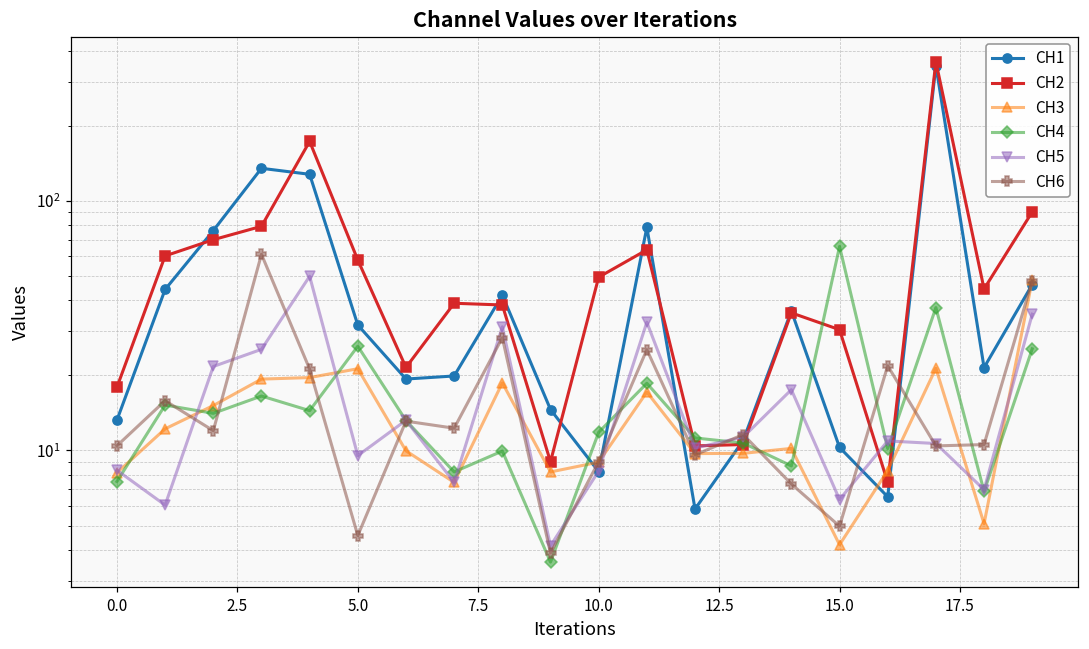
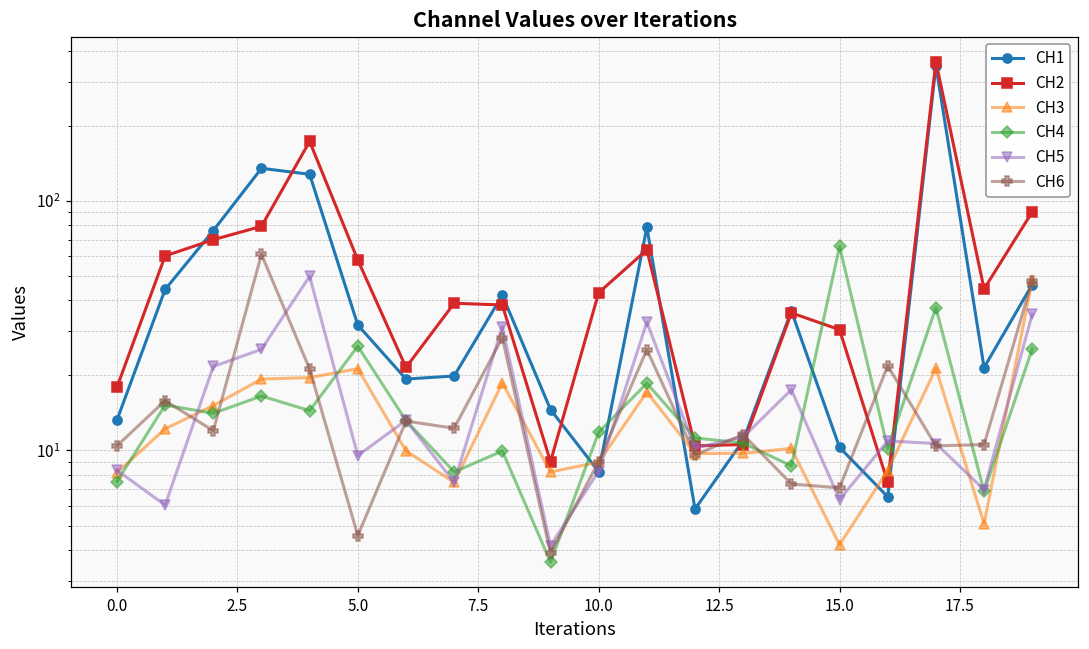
  {
    "CH1": {
      "0.0": 13,
      "5.0": 32,
      "15.0": 10
    },
    "CH2": {
      "0.0": 18,
      "5.0": 58,
-     "10.0": 49,
+     "10.0": 43,
      "15.0": 30
    },
    "CH3": {
      "5.0": 21,
      "15.0": 4.2
    },
    "CH4": {
      "0.0": 7.5,
      "5.0": 26,
      "10.0": 12,
      "15.0": 66
    },
    "CH5": {
      "5.0": 9.5,
      "15.0": 6.4
    },
    "CH6": {
      "0.0": 10,
      "5.0": 4.6,
-     "15.0": 5.0
+     "15.0": 7.1
    }
  }
